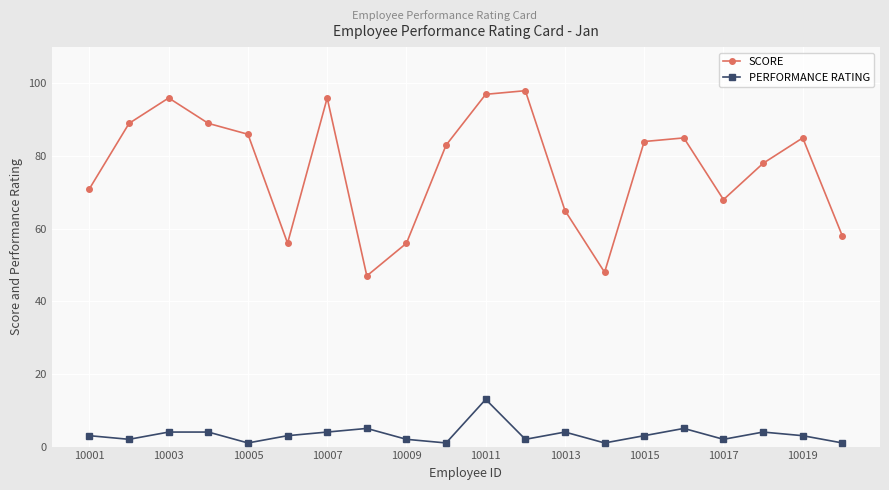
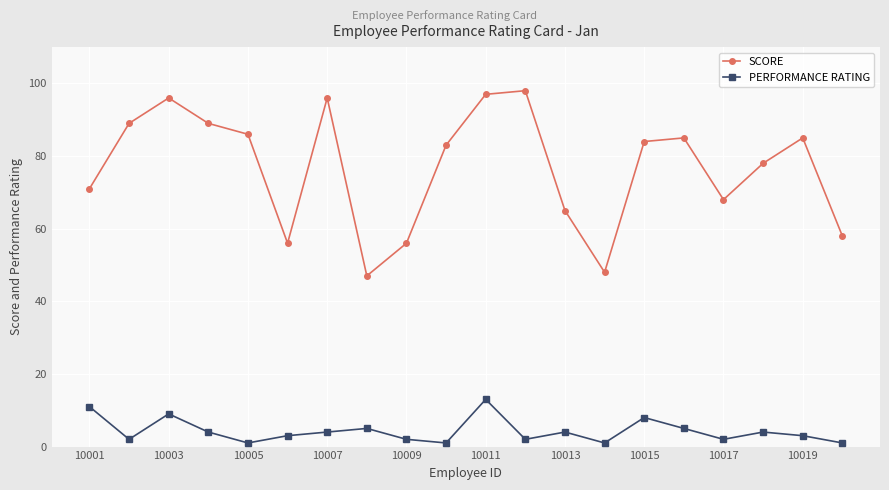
  {
    "SCORE": {
      "10001": 71,
      "10003": 96,
      "10005": 86,
      "10007": 96,
      "10009": 56,
      "10011": 97,
      "10013": 65,
      "10015": 84,
      "10017": 68,
      "10019": 85
    },
    "PERFORMANCE RATING": {
-     "10001": 3,
-     "10003": 4,
+     "10001": 11,
+     "10003": 9,
      "10005": 1,
      "10007": 4,
      "10009": 2,
      "10011": 13,
      "10013": 4,
-     "10015": 3,
+     "10015": 8,
      "10017": 2,
      "10019": 3
    }
  }
